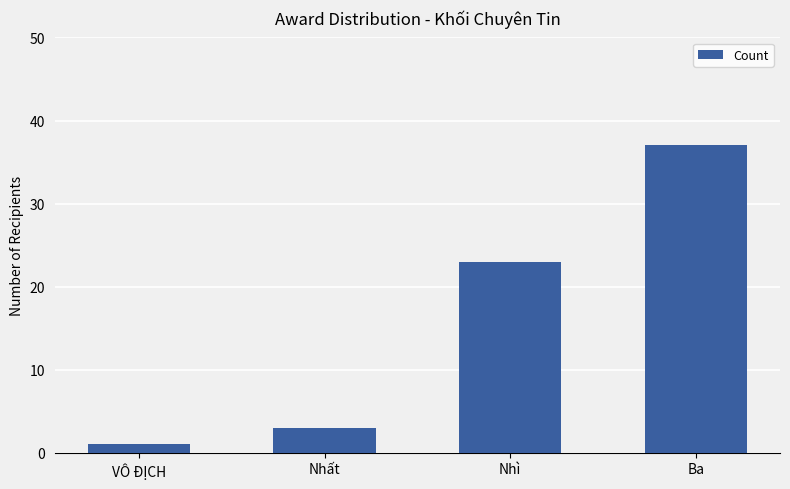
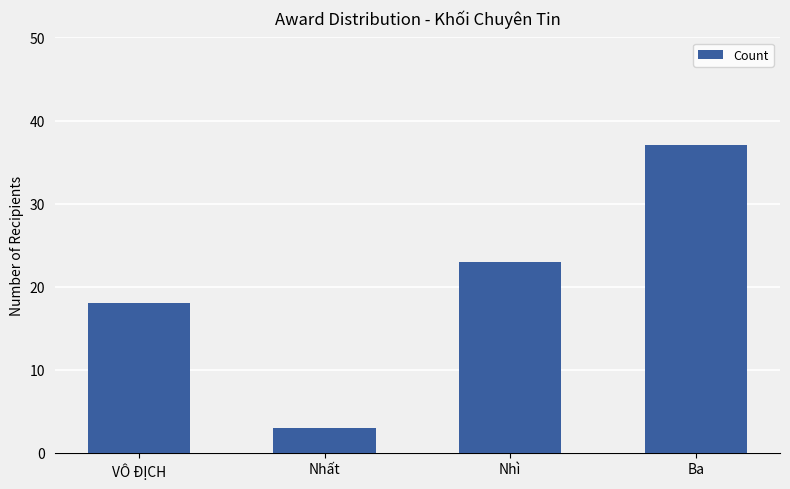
  {
-   "VÔ ĐỊCH": 1,
+   "VÔ ĐỊCH": 18,
    "Nhất": 3,
    "Nhì": 23,
    "Ba": 37
  }
